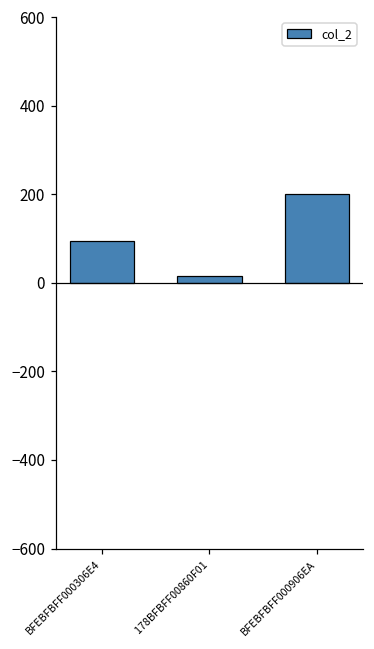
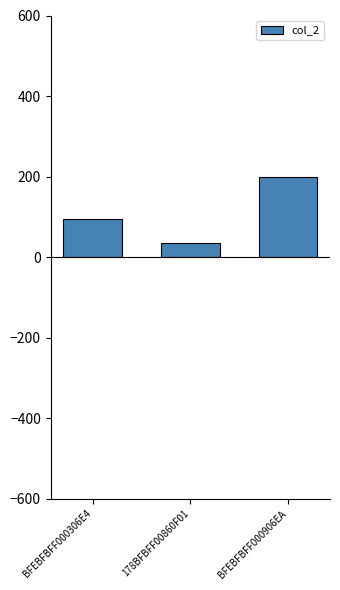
  {
    "BFEBFBFF000306E4": 90,
-   "178BFBFF00860F01": 20,
+   "178BFBFF00860F01": 40,
    "BFEBFBFF000906EA": 200
  }
